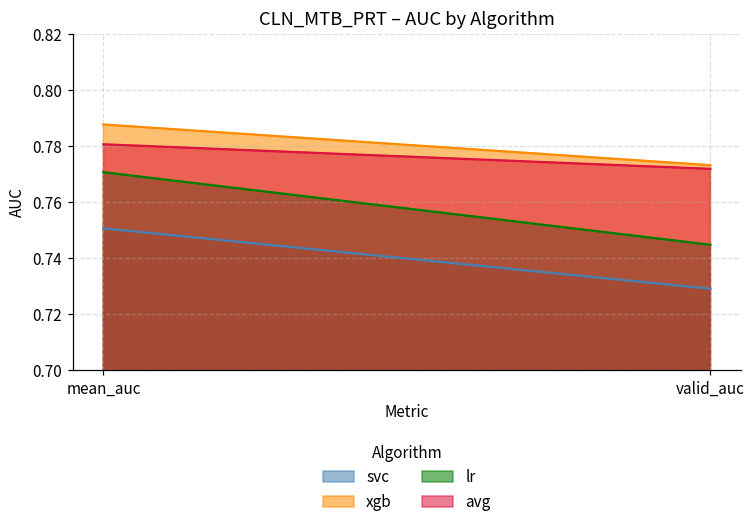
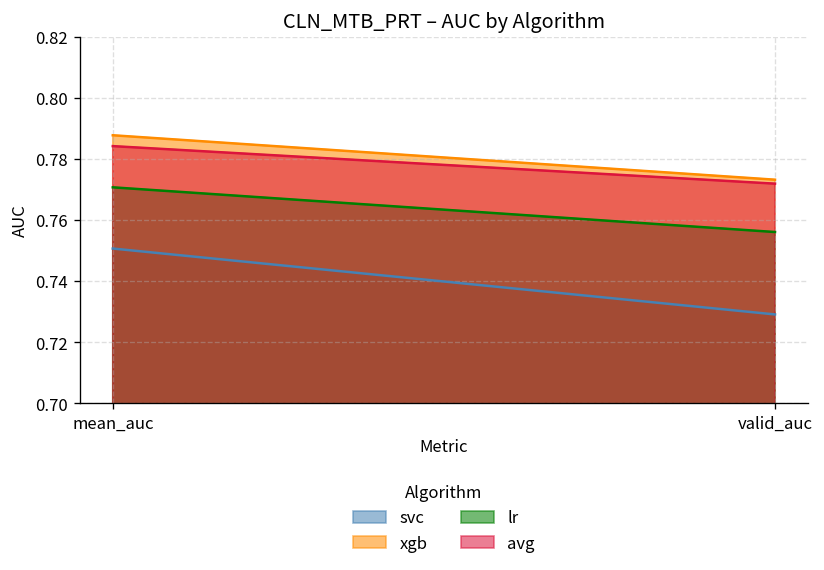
  {
    "svc": {
      "mean_auc": 0.751,
      "valid_auc": 0.729
    },
    "xgb": {
      "mean_auc": 0.788,
      "valid_auc": 0.773
    },
    "lr": {
      "mean_auc": 0.771,
-     "valid_auc": 0.745
+     "valid_auc": 0.756
    },
    "avg": {
-     "mean_auc": 0.781,
+     "mean_auc": 0.784,
      "valid_auc": 0.772
    }
  }
